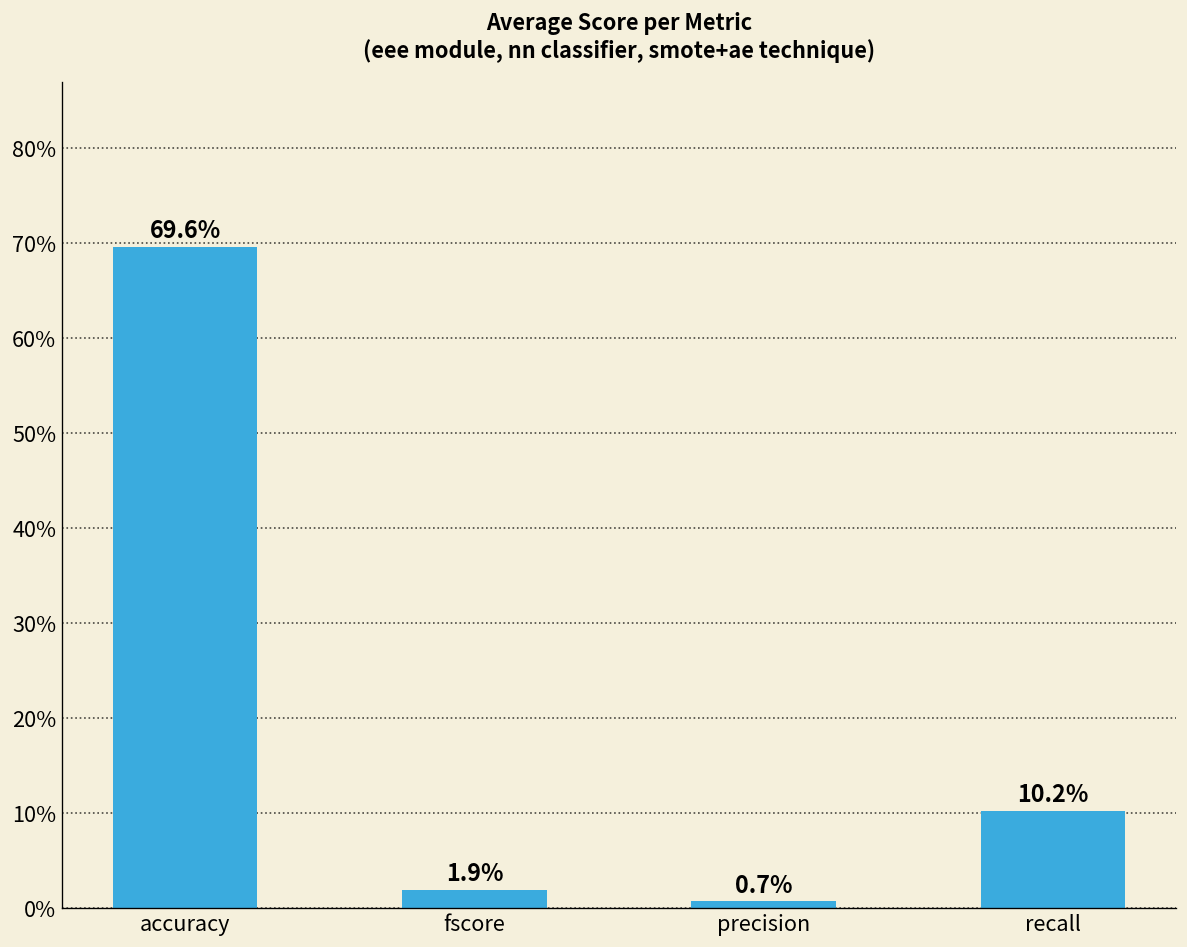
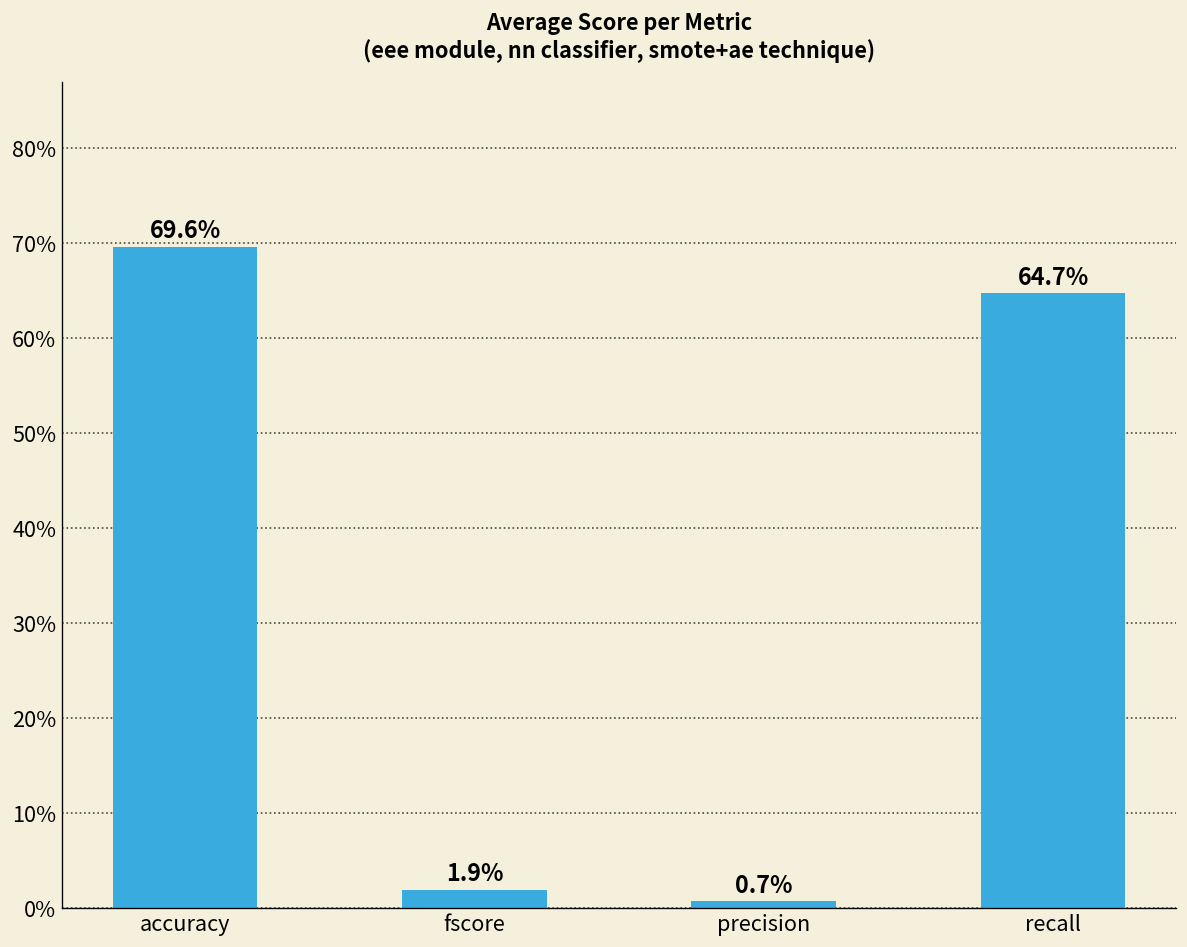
  {
    "accuracy": "69.6%",
    "fscore": "1.9%",
    "precision": "0.7%",
-   "recall": "10.2%"
+   "recall": "64.7%"
  }
